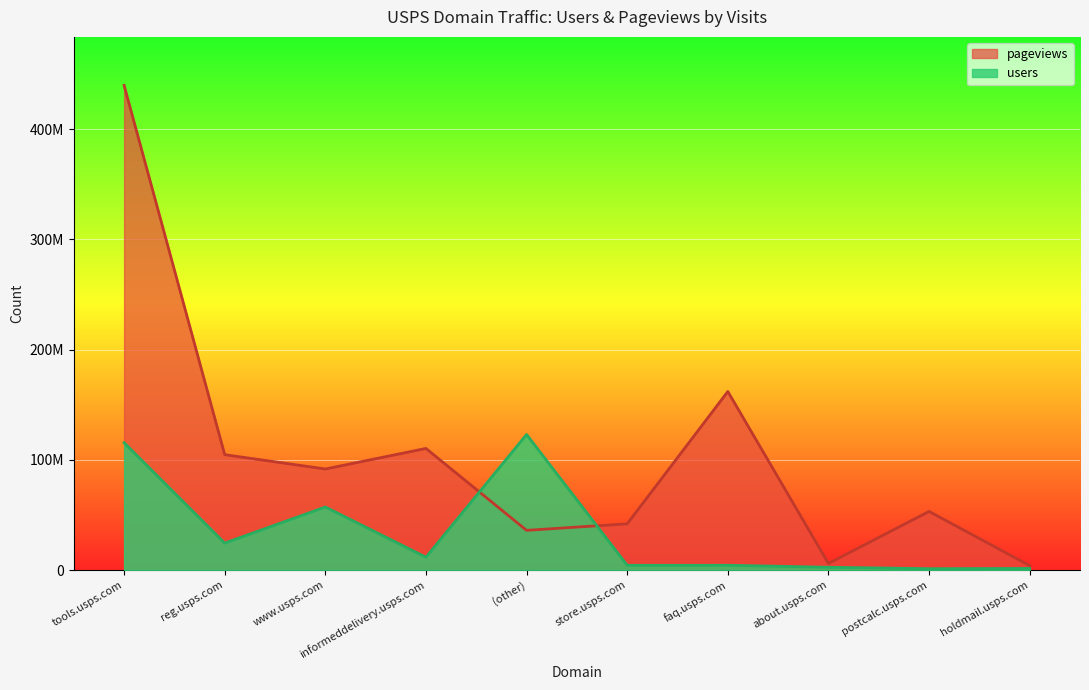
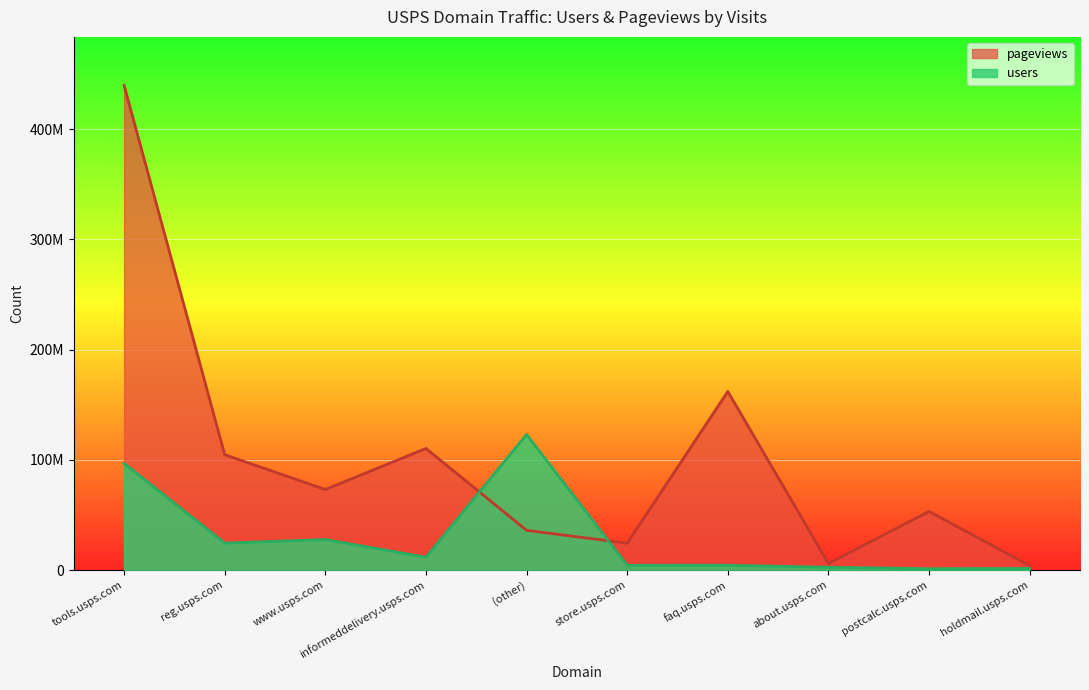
  {
    "pageviews": {
      "tools.usps.com": 440000000,
      "reg.usps.com": 105000000,
-     "www.usps.com": 92000000,
+     "www.usps.com": 73000000,
      "informeddelivery.usps.com": 110000000,
      "(other)": 36000000,
-     "store.usps.com": 42000000,
+     "store.usps.com": 24000000,
      "faq.usps.com": 162000000,
      "about.usps.com": 6000000,
      "postcalc.usps.com": 53000000,
      "holdmail.usps.com": 4000000
    },
    "users": {
-     "tools.usps.com": 116000000,
+     "tools.usps.com": 97000000,
      "reg.usps.com": 24000000,
-     "www.usps.com": 57000000,
+     "www.usps.com": 28000000,
      "informeddelivery.usps.com": 12000000,
      "(other)": 123000000,
      "store.usps.com": 4000000,
      "faq.usps.com": 4000000,
      "about.usps.com": 3000000,
      "postcalc.usps.com": 1000000,
      "holdmail.usps.com": 1000000
    }
  }
